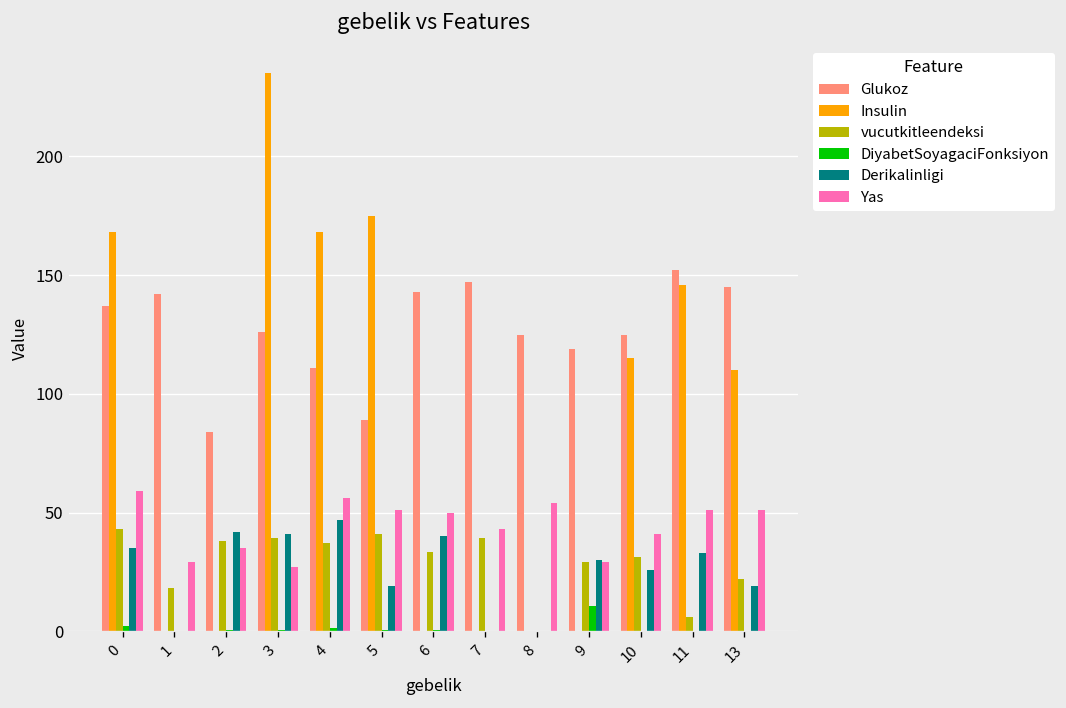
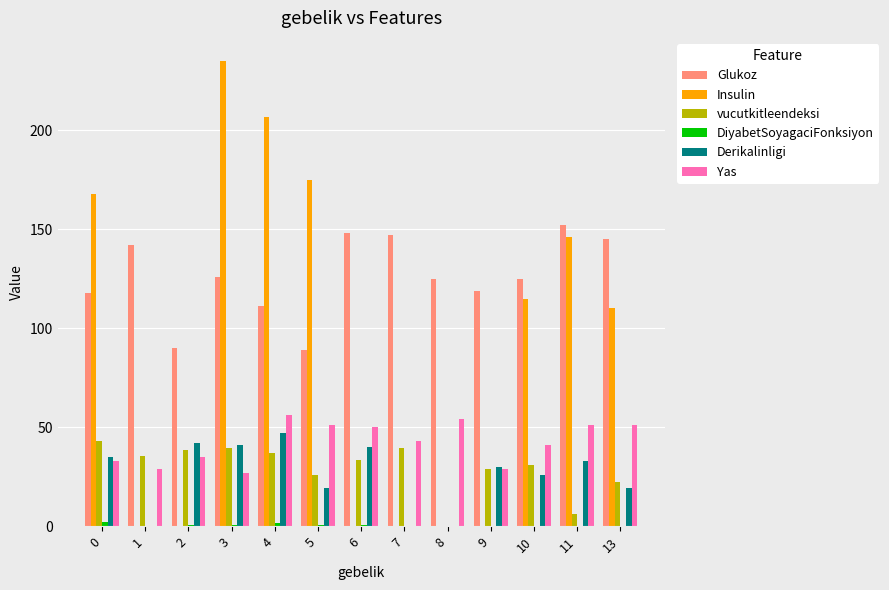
  {
    "Glukoz": {
-     "0": 137,
+     "0": 118,
      "1": 142,
-     "2": 84,
+     "2": 90,
      "3": 126,
      "4": 111,
      "5": 89,
-     "6": 143,
+     "6": 148,
      "7": 147,
      "8": 125,
      "9": 119,
      "10": 125,
      "11": 152,
      "13": 145
    },
    "Insulin": {
      "0": 168,
      "1": 0,
      "2": 0,
      "3": 235,
-     "4": 168,
+     "4": 207,
      "5": 175,
      "6": 0,
      "7": 0,
      "8": 0,
      "9": 0,
      "10": 115,
      "11": 146,
      "13": 110
    },
    "vucutkitleendeksi": {
      "0": 43,
-     "1": 18,
+     "1": 35,
      "2": 38,
      "3": 39,
      "4": 37,
-     "5": 41,
+     "5": 26,
      "6": 34,
      "7": 39,
      "8": 0,
      "9": 29,
      "10": 31,
      "11": 6,
      "13": 22
    },
    "DiyabetSoyagaciFonksiyon": {
      "0": 2,
      "4": 1,
-     "9": 10
+     "9": 0
    },
    "Derikalinligi": {
      "0": 35,
      "1": 0,
      "2": 42,
      "3": 41,
      "4": 47,
      "5": 19,
      "6": 40,
      "7": 0,
      "8": 0,
      "9": 30,
      "10": 26,
      "11": 33,
      "13": 19
    },
    "Yas": {
-     "0": 59,
+     "0": 33,
      "1": 29,
      "2": 35,
      "3": 27,
      "4": 56,
      "5": 51,
      "6": 50,
      "7": 43,
      "8": 54,
      "9": 29,
      "10": 41,
      "11": 51,
      "13": 51
    }
  }
